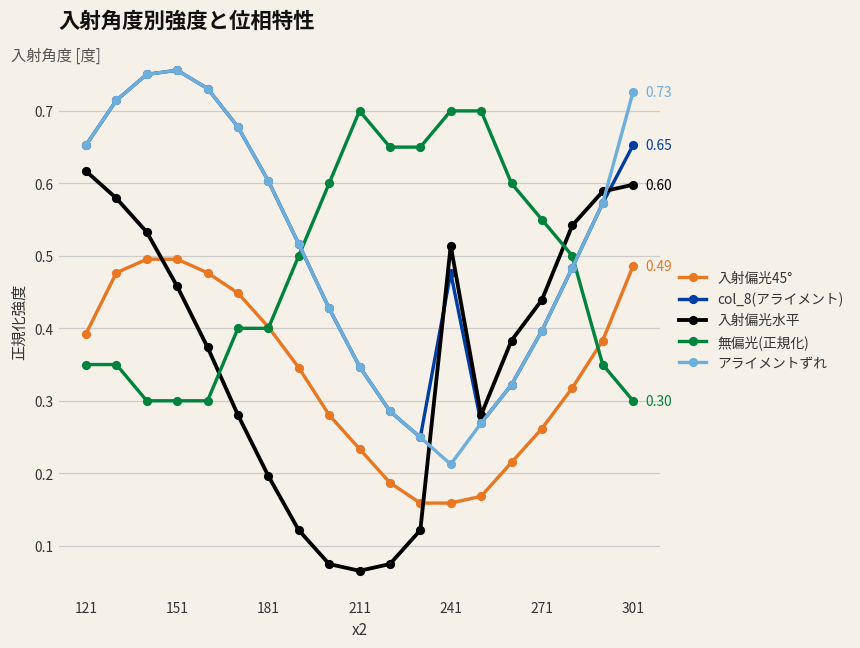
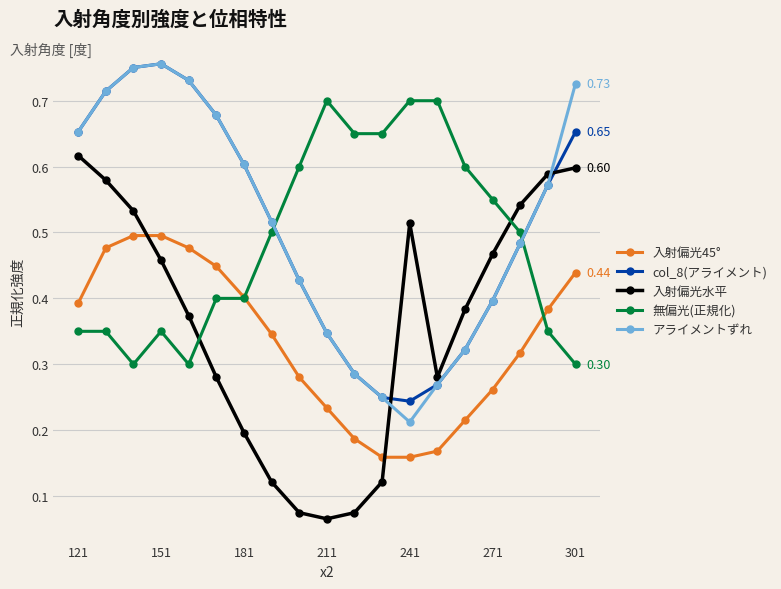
  {
    "入射偏光45°": {
-     "301": 0.49
+     "301": 0.44
    },
    "col_8(アライメント)": {
-     "241": 0.48
+     "241": 0.24
    },
    "入射偏光水平": {
      "121": 0.62,
      "151": 0.46,
      "181": 0.20,
      "211": 0.07,
      "241": 0.51,
-     "271": 0.44
+     "271": 0.47
    },
    "無偏光(正規化)": {
      "121": 0.35,
-     "151": 0.30,
+     "151": 0.35,
      "211": 0.70,
      "241": 0.70,
      "271": 0.55
    },
    "アライメントずれ": {
      "301": 0.73
    }
  }
